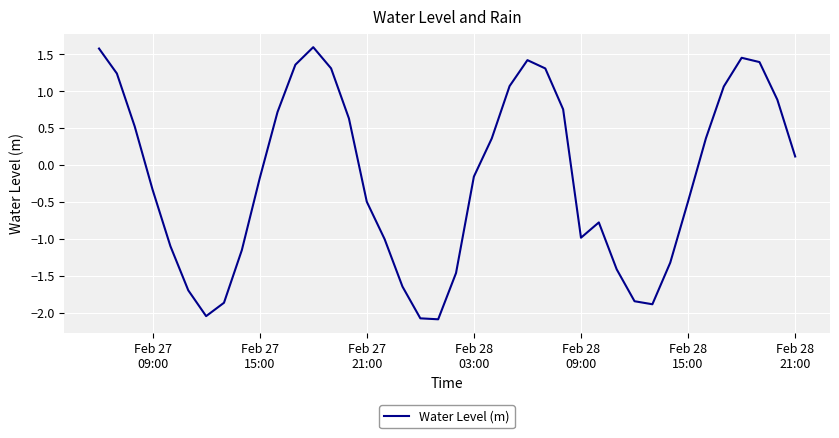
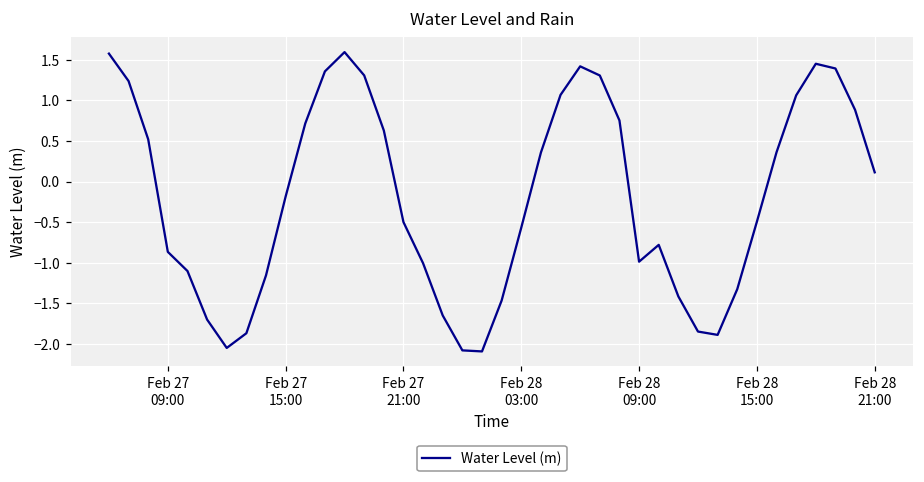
  {
-   "Feb 27 09:00": -0.3,
+   "Feb 27 09:00": -0.9,
    "Feb 27 15:00": -0.2,
    "Feb 27 21:00": -0.5,
-   "Feb 28 03:00": -0.2,
+   "Feb 28 03:00": -0.6,
    "Feb 28 09:00": -1.0,
    "Feb 28 15:00": -0.5,
    "Feb 28 21:00": 0.1
  }
